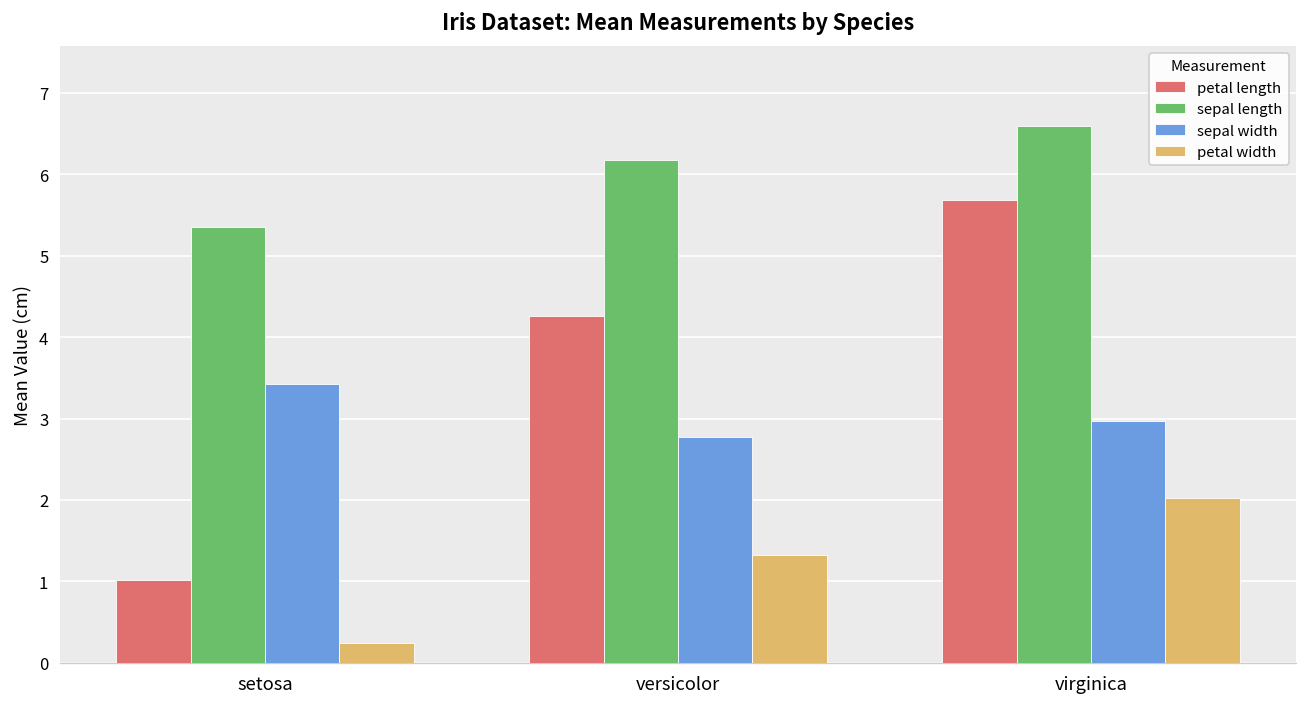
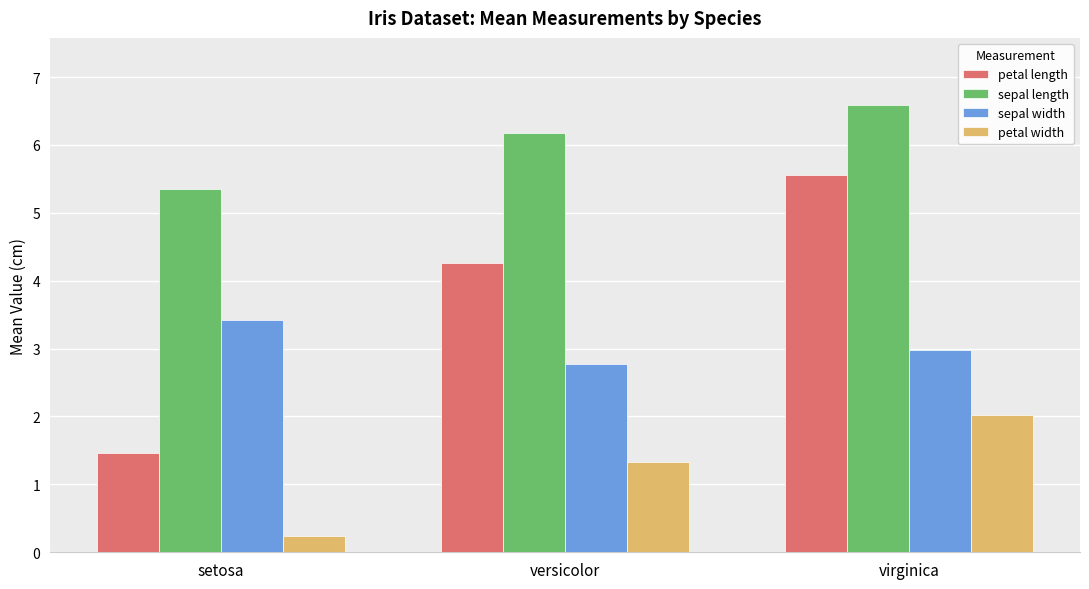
  {
    "petal length": {
-     "setosa": 1.0,
+     "setosa": 1.5,
      "versicolor": 4.3,
-     "virginica": 5.7
+     "virginica": 5.6
    },
    "sepal length": {
      "setosa": 5.3,
      "versicolor": 6.2,
      "virginica": 6.6
    },
    "sepal width": {
      "setosa": 3.4,
      "versicolor": 2.8,
      "virginica": 3.0
    },
    "petal width": {
      "setosa": 0.2,
      "versicolor": 1.3,
      "virginica": 2.0
    }
  }
